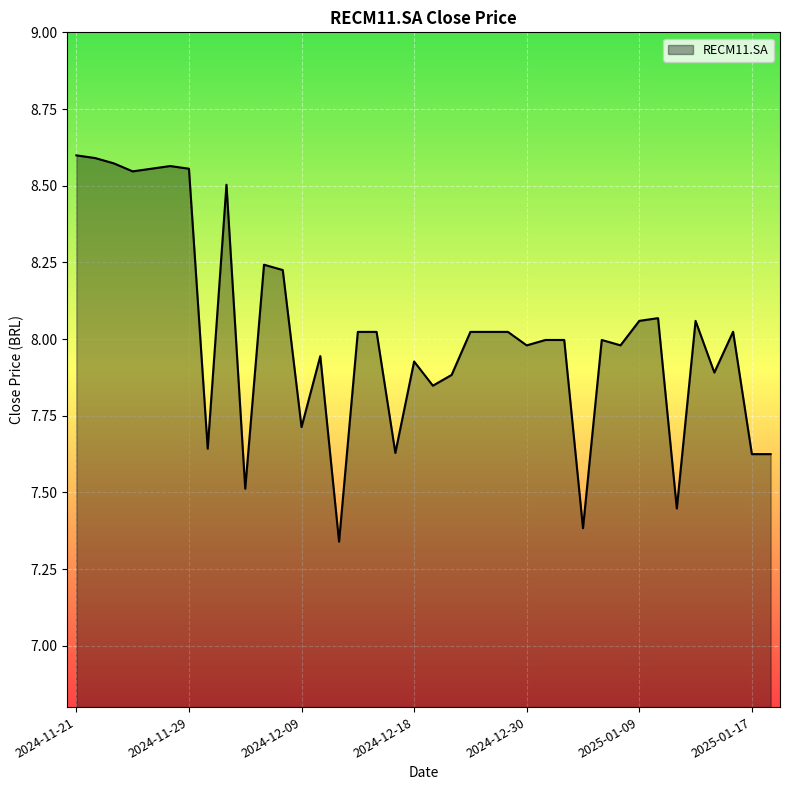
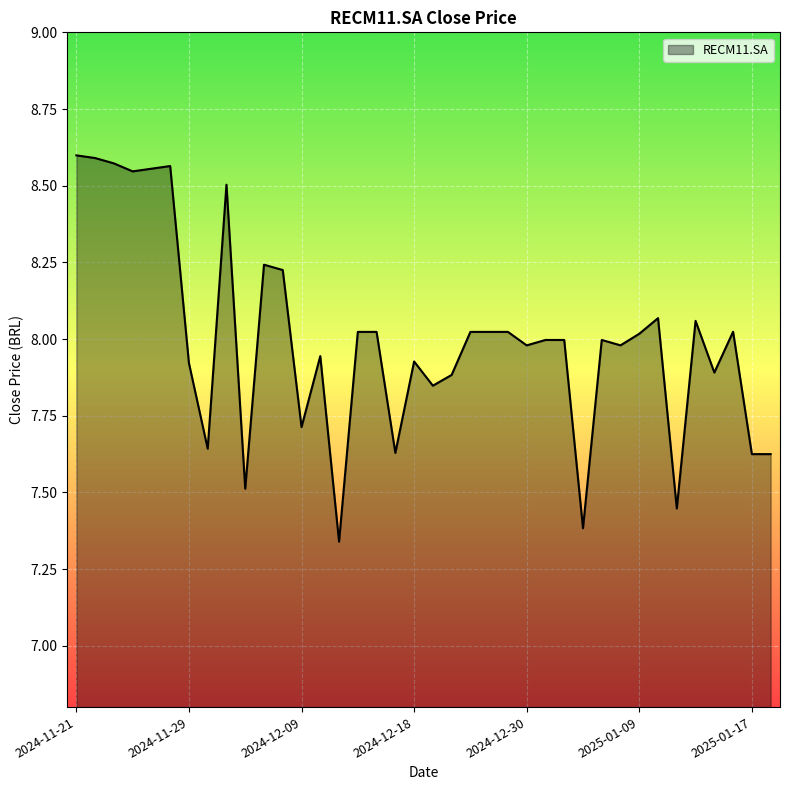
  {
    "2024-11-21": 8.60,
-   "2024-11-29": 8.56,
+   "2024-11-29": 7.92,
    "2024-12-09": 7.71,
    "2024-12-18": 7.93,
    "2024-12-30": 7.98,
-   "2025-01-09": 8.06,
+   "2025-01-09": 8.02,
    "2025-01-17": 7.62
  }
